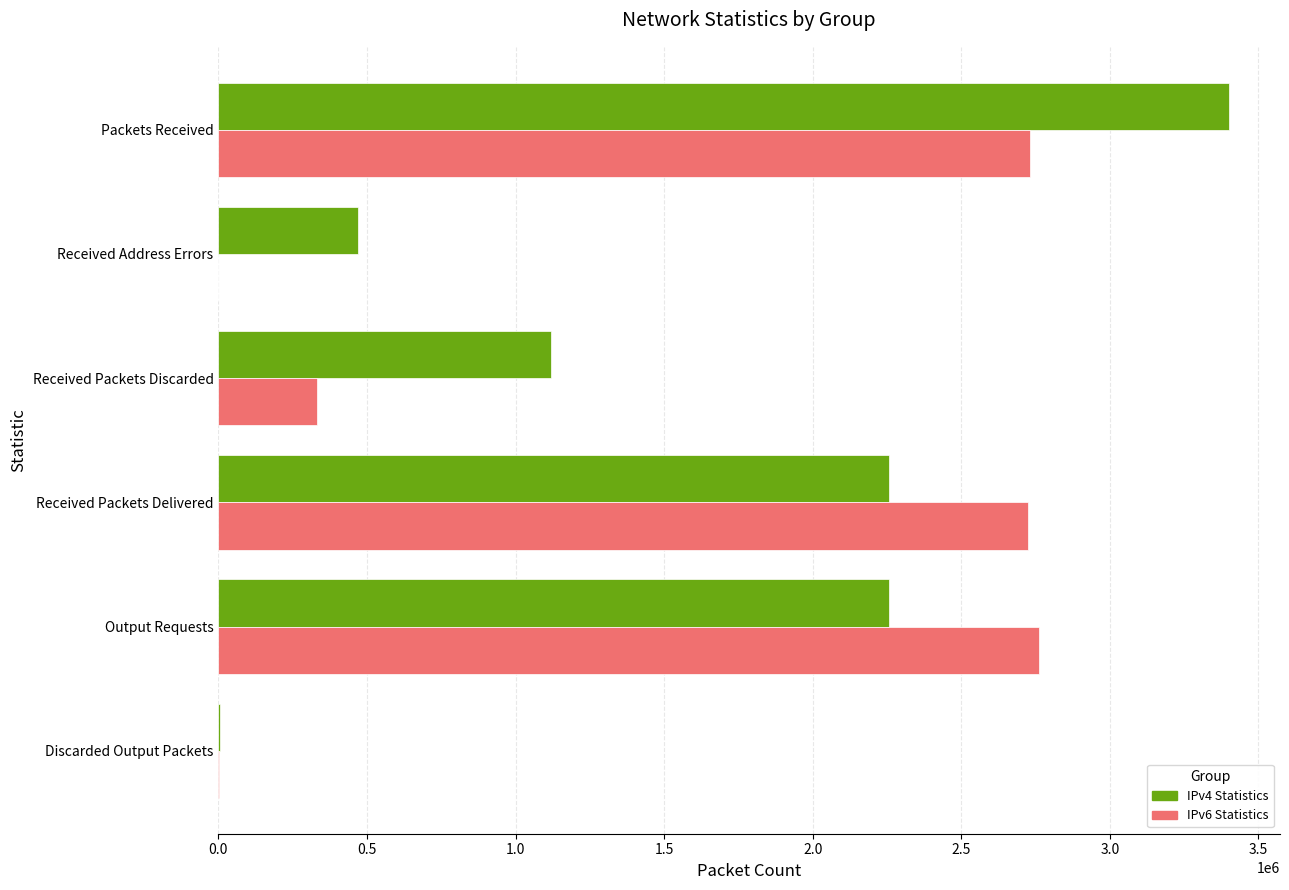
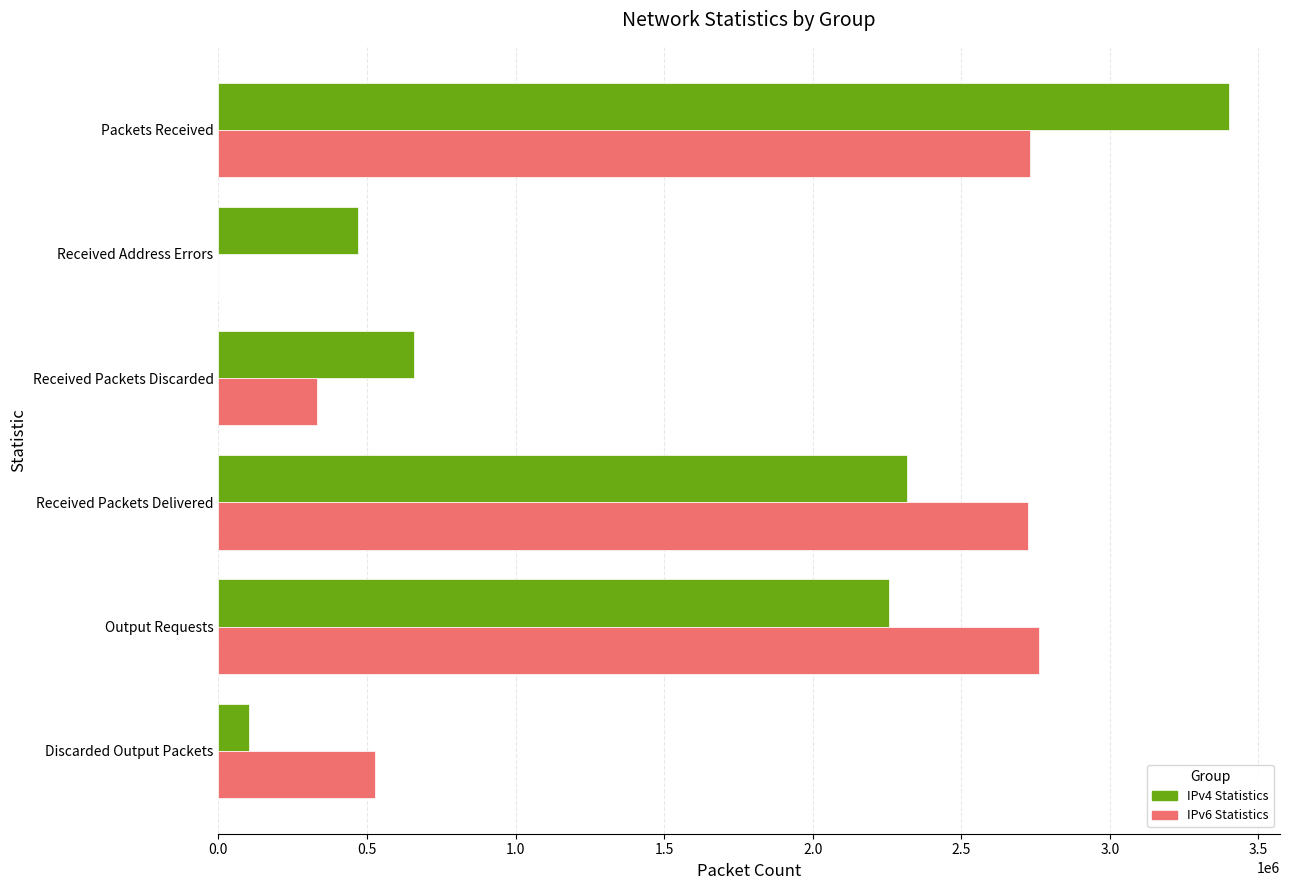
  {
    "IPv4 Statistics": {
      "Packets Received": 3400000,
      "Received Address Errors": 470000,
-     "Received Packets Discarded": 1120000,
-     "Received Packets Delivered": 2260000,
+     "Received Packets Discarded": 660000,
+     "Received Packets Delivered": 2320000,
      "Output Requests": 2260000,
-     "Discarded Output Packets": 10000
+     "Discarded Output Packets": 100000
    },
    "IPv6 Statistics": {
      "Packets Received": 2730000,
      "Received Packets Discarded": 330000,
      "Received Packets Delivered": 2720000,
      "Output Requests": 2760000,
-     "Discarded Output Packets": 0
+     "Discarded Output Packets": 530000
    }
  }
